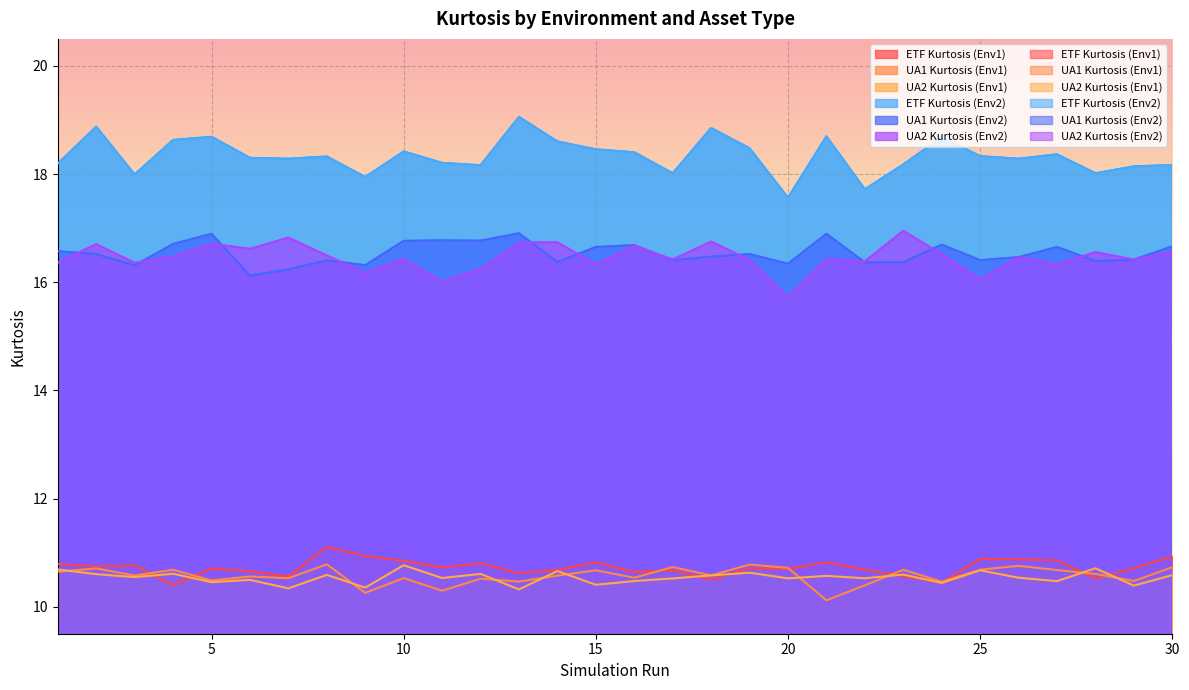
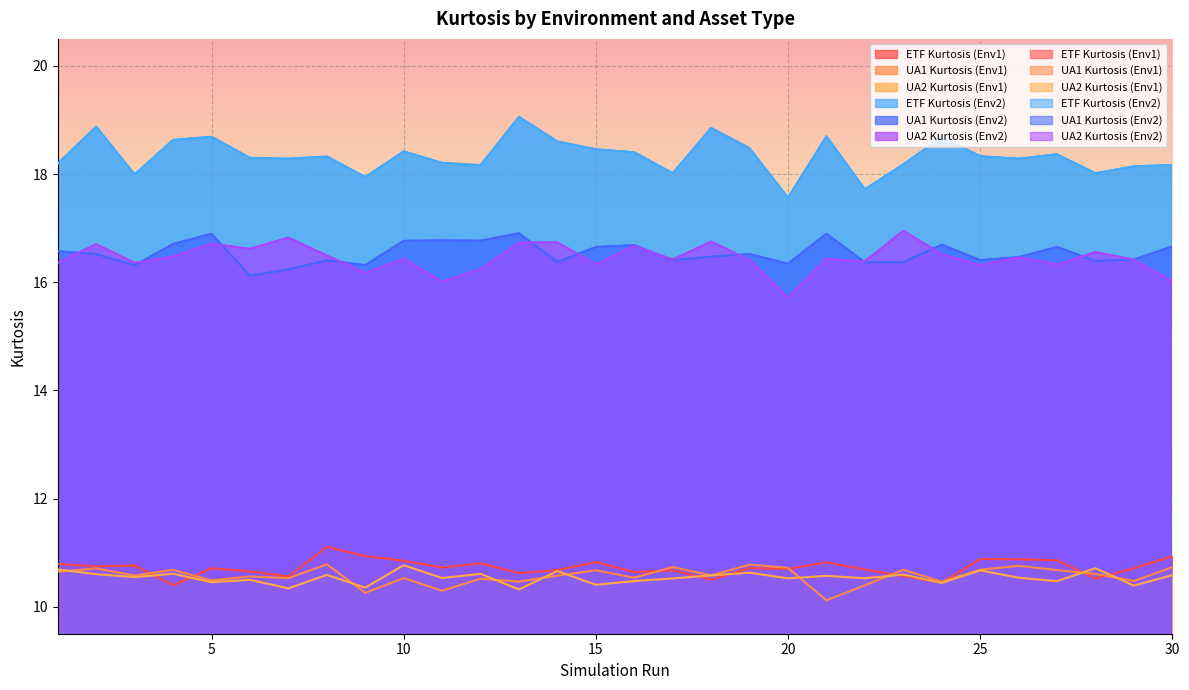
  {
    "UA2 Kurtosis (Env2)": {
      "5": 16.7,
      "10": 16.4,
      "15": 16.3,
      "20": 15.7,
-     "25": 16.1,
-     "30": 16.6
+     "25": 16.3,
+     "30": 16.0
    }
  }
